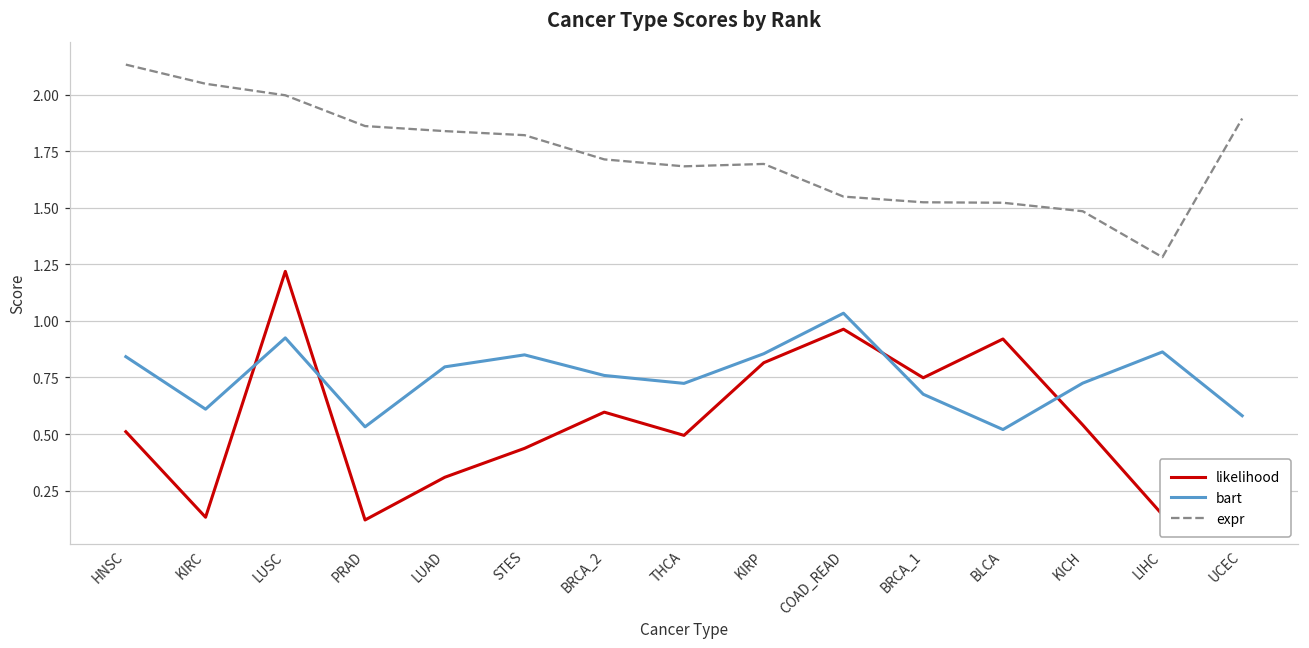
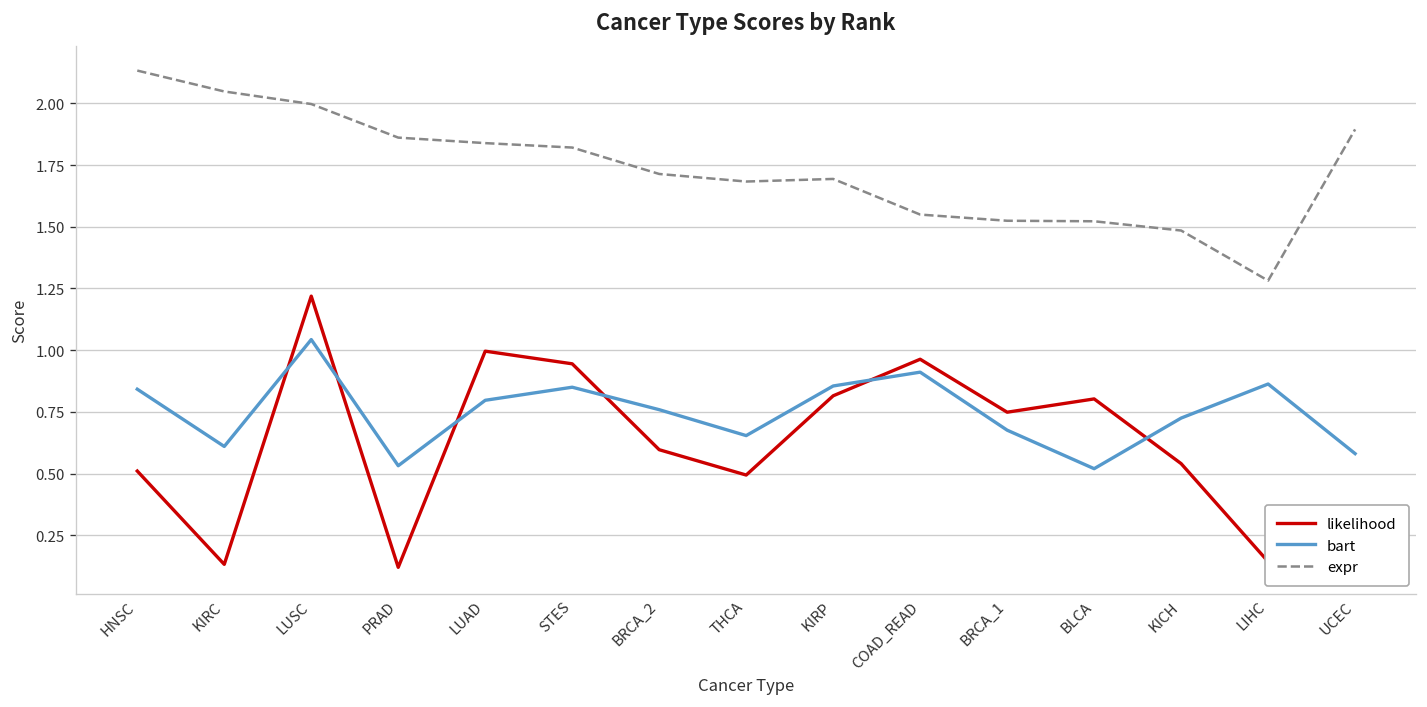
  {
    "likelihood": {
      "HNSC": 0.51,
      "KIRC": 0.13,
      "LUSC": 1.22,
      "PRAD": 0.12,
-     "LUAD": 0.31,
-     "STES": 0.44,
+     "LUAD": 1.00,
+     "STES": 0.94,
      "BRCA_2": 0.60,
      "THCA": 0.49,
      "KIRP": 0.82,
      "COAD_READ": 0.96,
      "BRCA_1": 0.75,
-     "BLCA": 0.92,
+     "BLCA": 0.80,
      "KICH": 0.54
    },
    "bart": {
      "HNSC": 0.84,
      "KIRC": 0.61,
-     "LUSC": 0.93,
+     "LUSC": 1.04,
      "PRAD": 0.53,
      "LUAD": 0.80,
      "STES": 0.85,
      "BRCA_2": 0.76,
-     "THCA": 0.72,
+     "THCA": 0.65,
      "KIRP": 0.86,
-     "COAD_READ": 1.03,
+     "COAD_READ": 0.91,
      "BRCA_1": 0.68,
      "BLCA": 0.52,
      "KICH": 0.73,
      "LIHC": 0.86,
      "UCEC": 0.58
    },
    "expr": {
      "HNSC": 2.13,
      "KIRC": 2.05,
      "LUSC": 2.00,
      "PRAD": 1.86,
      "LUAD": 1.84,
      "STES": 1.82,
      "BRCA_2": 1.71,
      "THCA": 1.68,
      "KIRP": 1.69,
      "COAD_READ": 1.55,
      "BRCA_1": 1.52,
      "BLCA": 1.52,
      "KICH": 1.48,
      "LIHC": 1.28,
      "UCEC": 1.89
    }
  }
